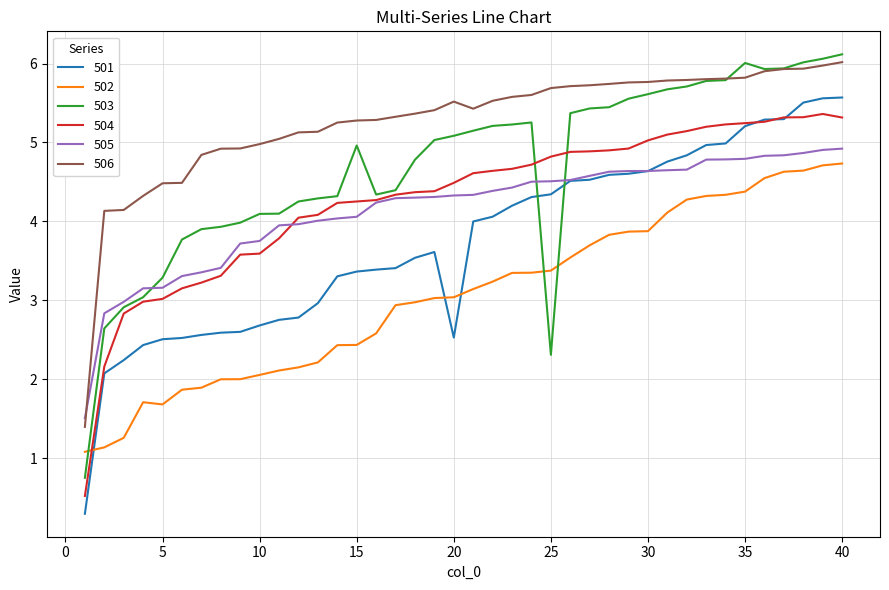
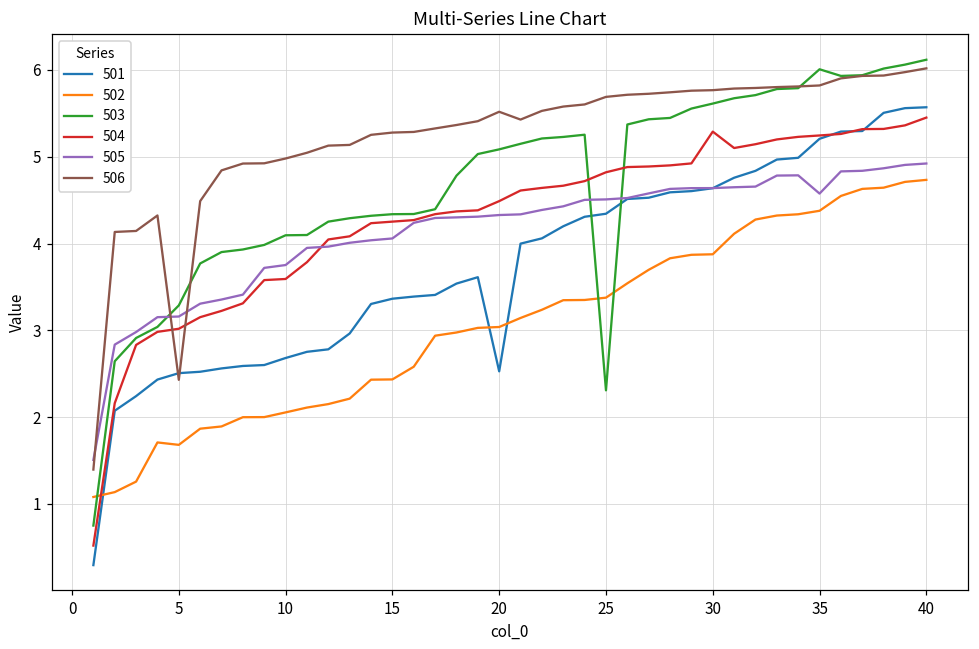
  {
    "501": {
      "5": 2.5,
      "10": 2.7,
      "15": 3.4,
      "20": 2.5,
      "25": 4.3,
      "35": 5.2,
      "40": 5.6
    },
    "502": {
      "5": 1.7,
      "10": 2.1,
      "15": 2.4,
      "20": 3.0,
      "25": 3.4,
      "30": 3.9,
      "35": 4.4,
      "40": 4.7
    },
    "503": {
      "5": 3.3,
      "10": 4.1,
-     "15": 5.0,
+     "15": 4.3,
      "20": 5.1,
      "25": 2.3,
      "30": 5.6,
      "35": 6.0,
      "40": 6.1
    },
    "504": {
      "5": 3.0,
      "10": 3.6,
      "15": 4.3,
      "20": 4.5,
      "25": 4.8,
-     "30": 5.0,
+     "30": 5.3,
      "35": 5.2,
-     "40": 5.3
+     "40": 5.5
    },
    "505": {
      "5": 3.2,
      "10": 3.8,
      "15": 4.1,
      "20": 4.3,
      "25": 4.5,
-     "35": 4.8,
+     "35": 4.6,
      "40": 4.9
    },
    "506": {
-     "5": 4.5,
+     "5": 2.4,
      "10": 5.0,
      "15": 5.3,
      "20": 5.5,
      "25": 5.7,
      "30": 5.8,
      "35": 5.8,
      "40": 6.0
    }
  }
